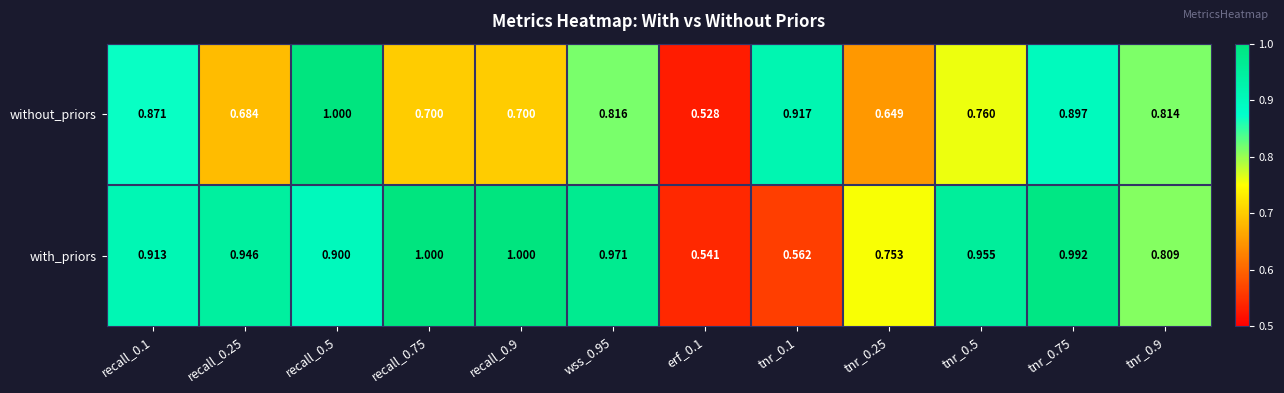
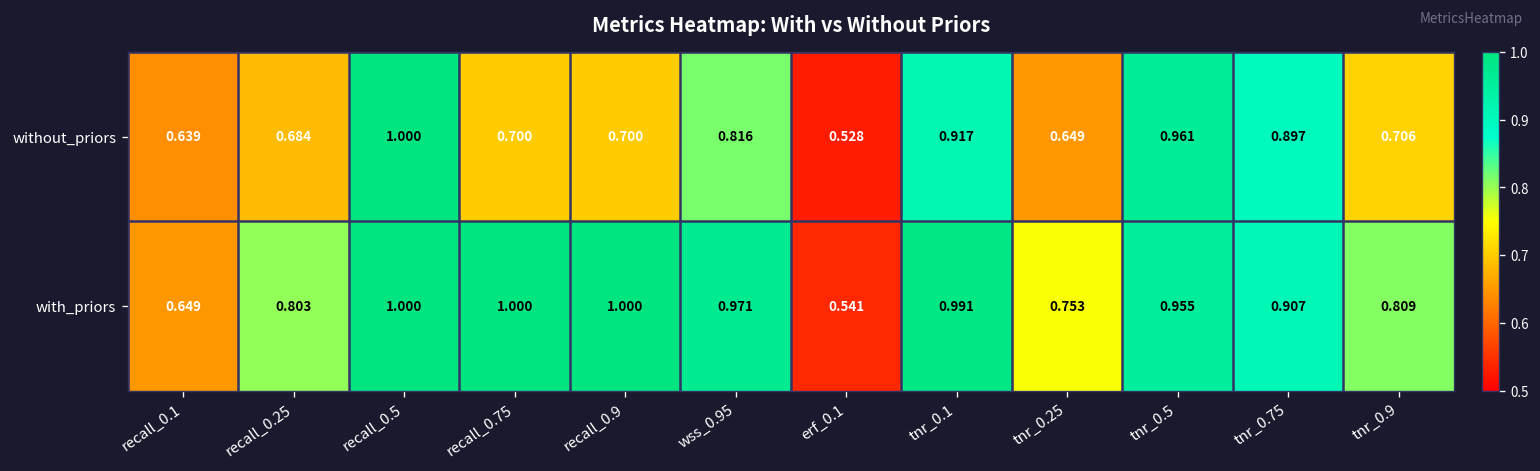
  {
    "without_priors": {
-     "recall_0.1": 0.871,
+     "recall_0.1": 0.639,
      "recall_0.25": 0.684,
      "recall_0.5": 1.000,
      "recall_0.75": 0.700,
      "recall_0.9": 0.700,
      "wss_0.95": 0.816,
      "erf_0.1": 0.528,
      "tnr_0.1": 0.917,
      "tnr_0.25": 0.649,
-     "tnr_0.5": 0.760,
+     "tnr_0.5": 0.961,
      "tnr_0.75": 0.897,
-     "tnr_0.9": 0.814
+     "tnr_0.9": 0.706
    },
    "with_priors": {
-     "recall_0.1": 0.913,
-     "recall_0.25": 0.946,
-     "recall_0.5": 0.900,
+     "recall_0.1": 0.649,
+     "recall_0.25": 0.803,
+     "recall_0.5": 1.000,
      "recall_0.75": 1.000,
      "recall_0.9": 1.000,
      "wss_0.95": 0.971,
      "erf_0.1": 0.541,
-     "tnr_0.1": 0.562,
+     "tnr_0.1": 0.991,
      "tnr_0.25": 0.753,
      "tnr_0.5": 0.955,
-     "tnr_0.75": 0.992,
+     "tnr_0.75": 0.907,
      "tnr_0.9": 0.809
    }
  }
